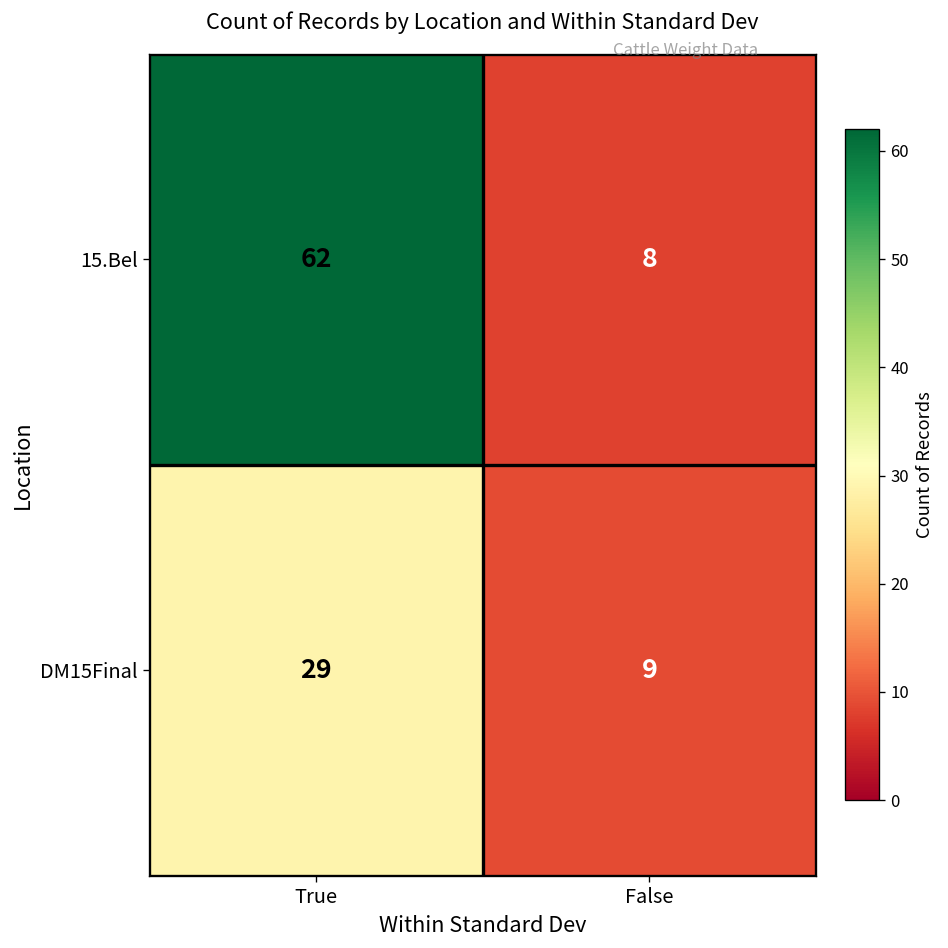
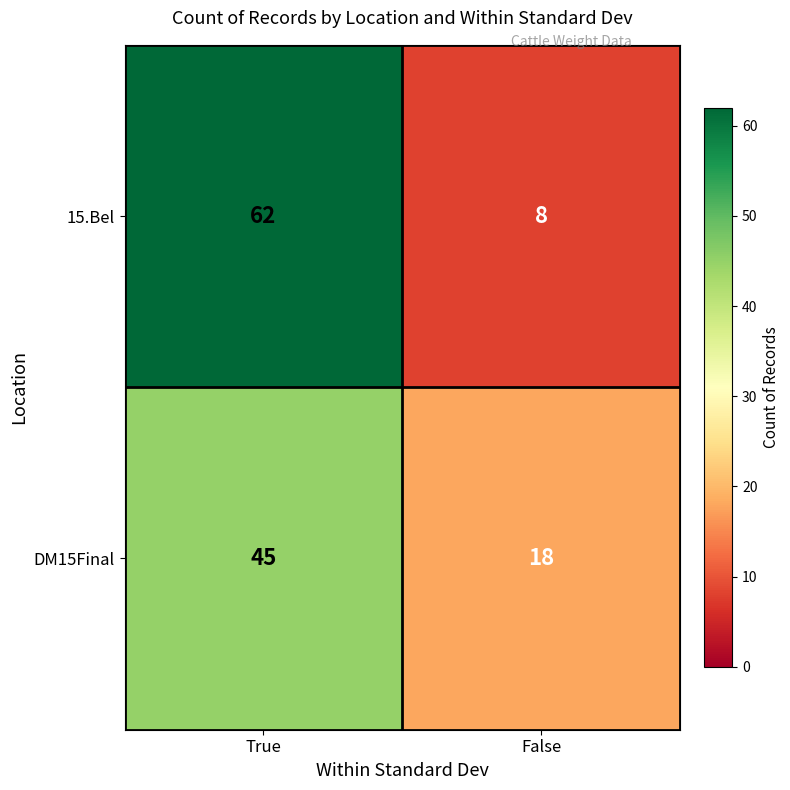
  {
    "15.Bel": {
      "True": 62,
      "False": 8
    },
    "DM15Final": {
-     "True": 29,
-     "False": 9
+     "True": 45,
+     "False": 18
    }
  }
